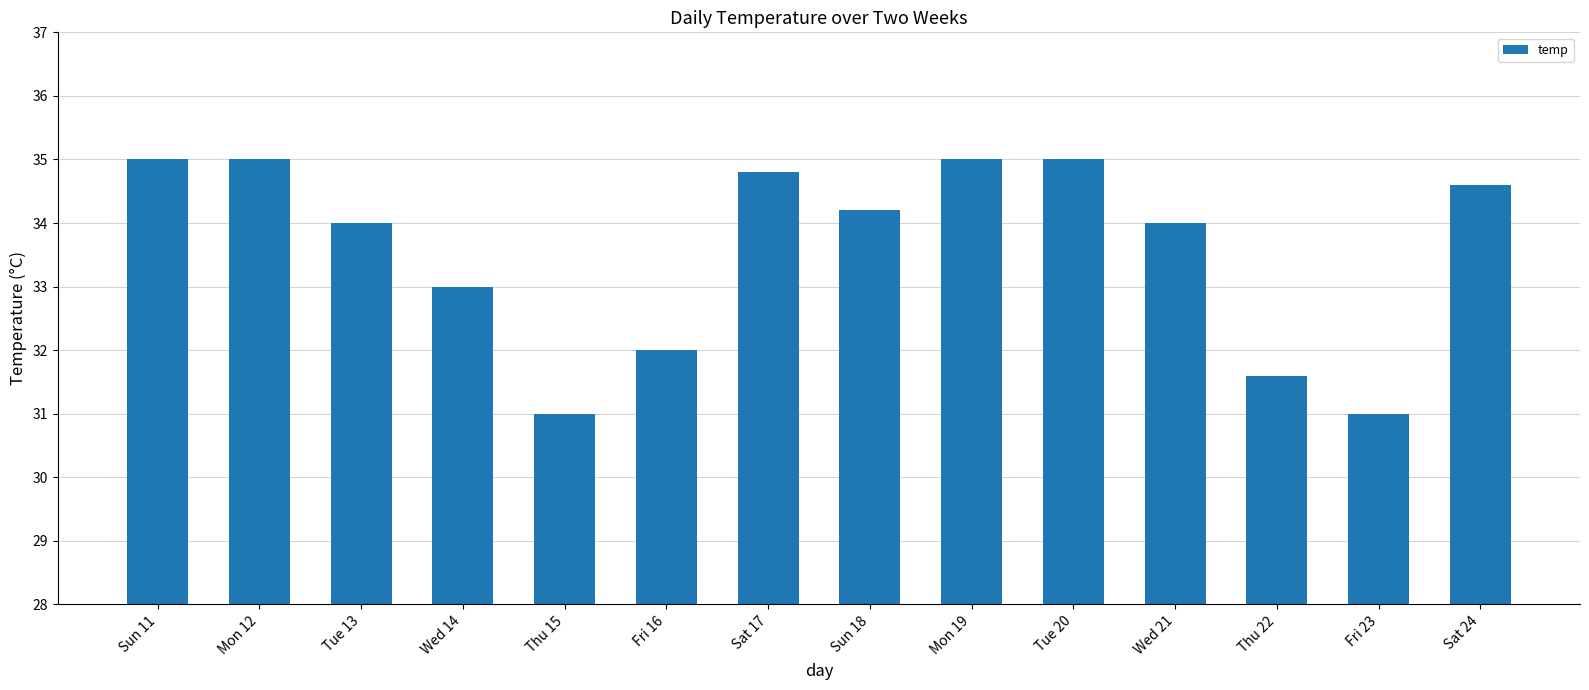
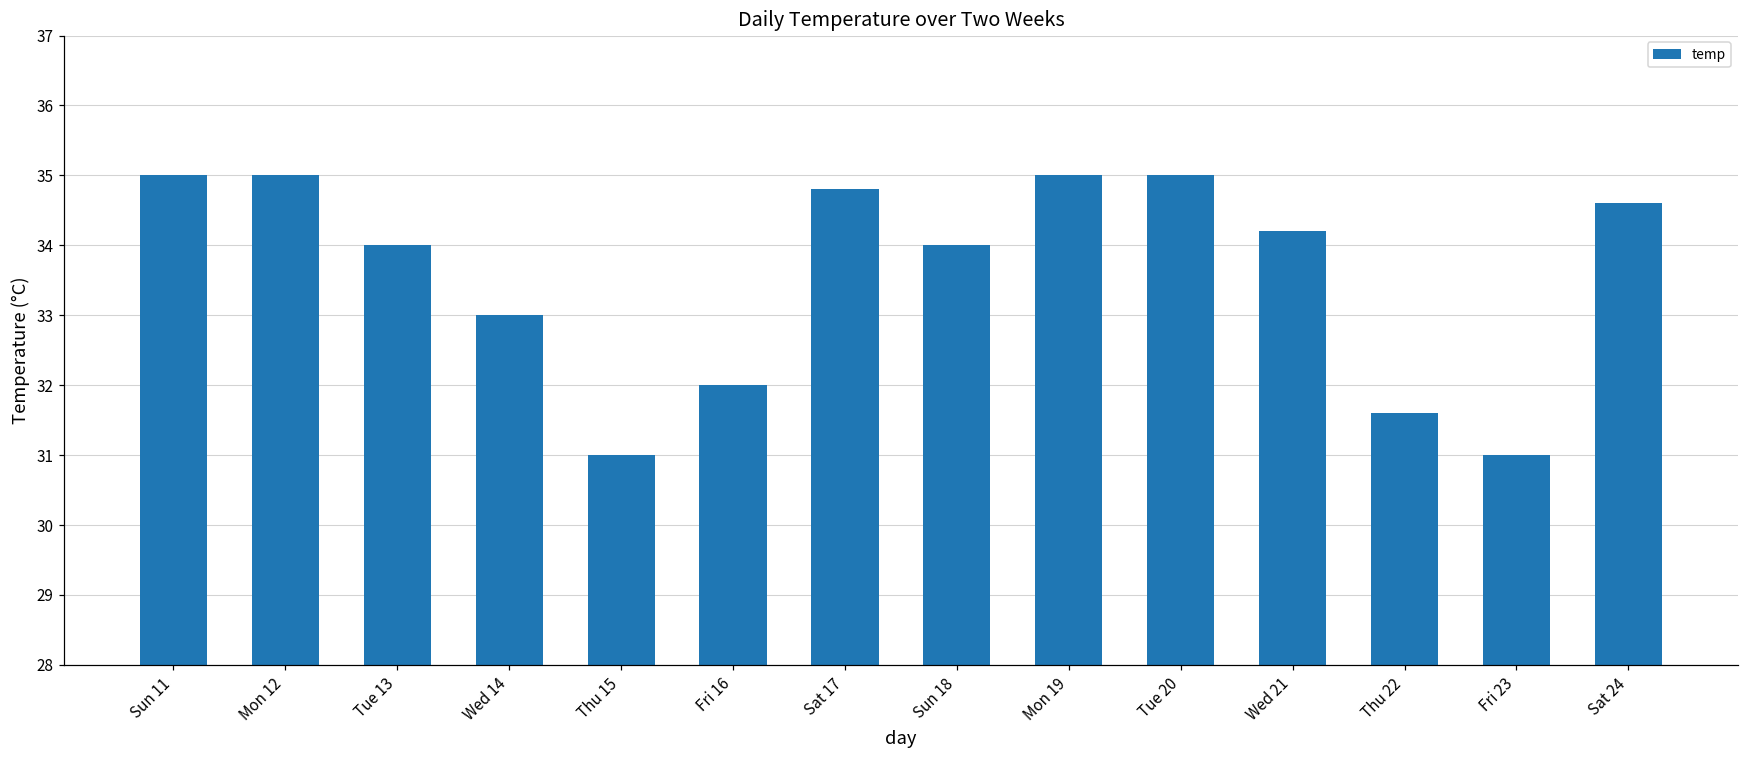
  {
    "Sun 11": 35.0,
    "Mon 12": 35.0,
    "Tue 13": 34.0,
    "Wed 14": 33.0,
    "Thu 15": 31.0,
    "Fri 16": 32.0,
    "Sat 17": 34.8,
-   "Sun 18": 34.2,
+   "Sun 18": 34.0,
    "Mon 19": 35.0,
    "Tue 20": 35.0,
-   "Wed 21": 34.0,
+   "Wed 21": 34.2,
    "Thu 22": 31.6,
    "Fri 23": 31.0,
    "Sat 24": 34.6
  }
